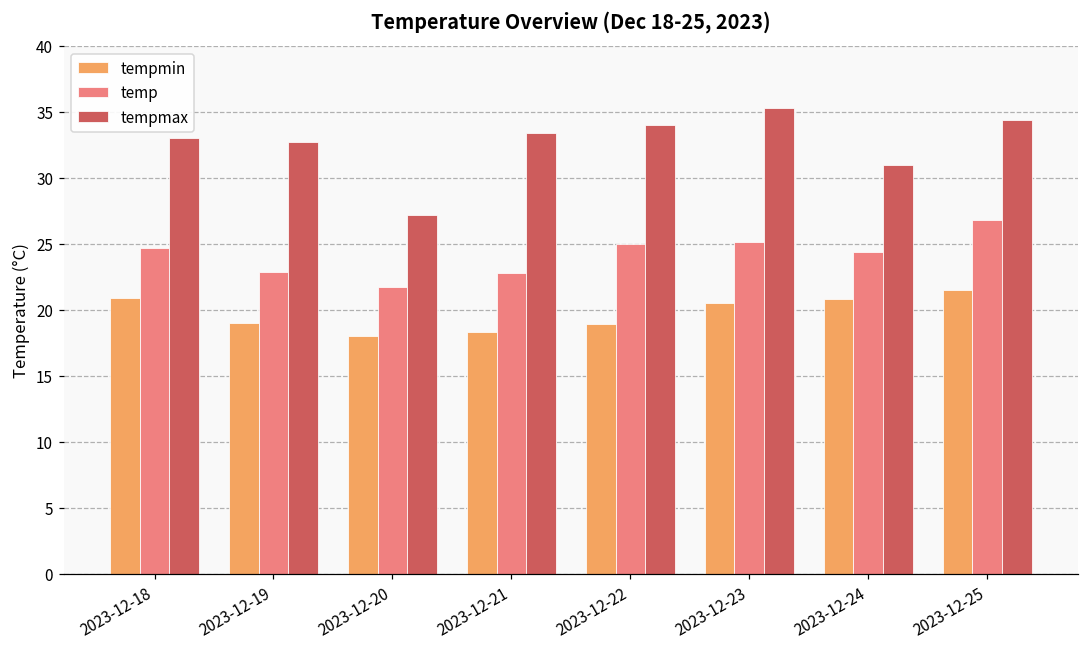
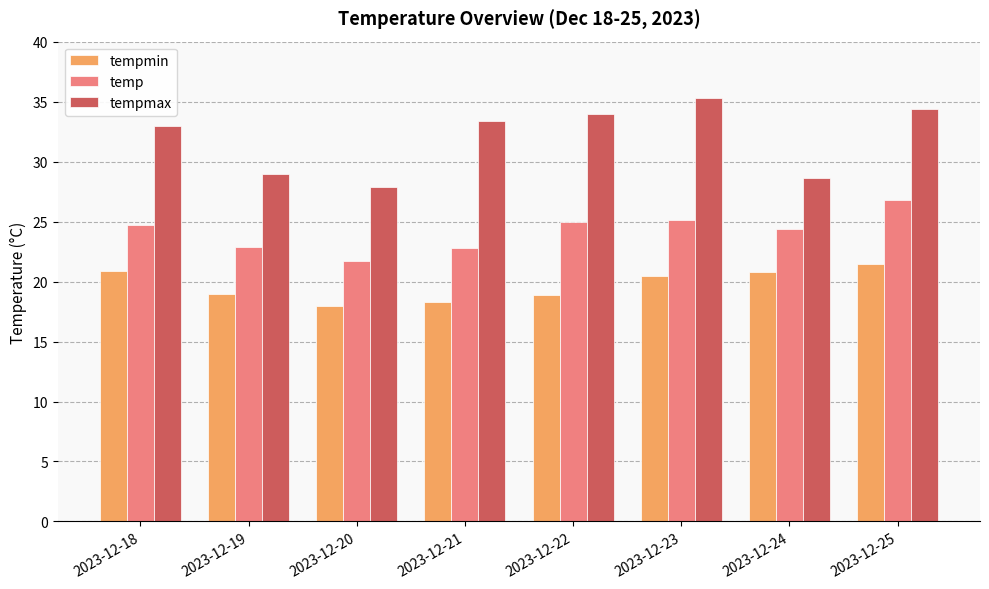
  {
    "tempmax": {
      "2023-12-18": 33.0,
-     "2023-12-19": 32.7,
-     "2023-12-20": 27.2,
+     "2023-12-19": 29.0,
+     "2023-12-20": 27.9,
      "2023-12-21": 33.4,
      "2023-12-22": 34.0,
      "2023-12-23": 35.3,
-     "2023-12-24": 31.0,
+     "2023-12-24": 28.6,
      "2023-12-25": 34.4
    }
  }
